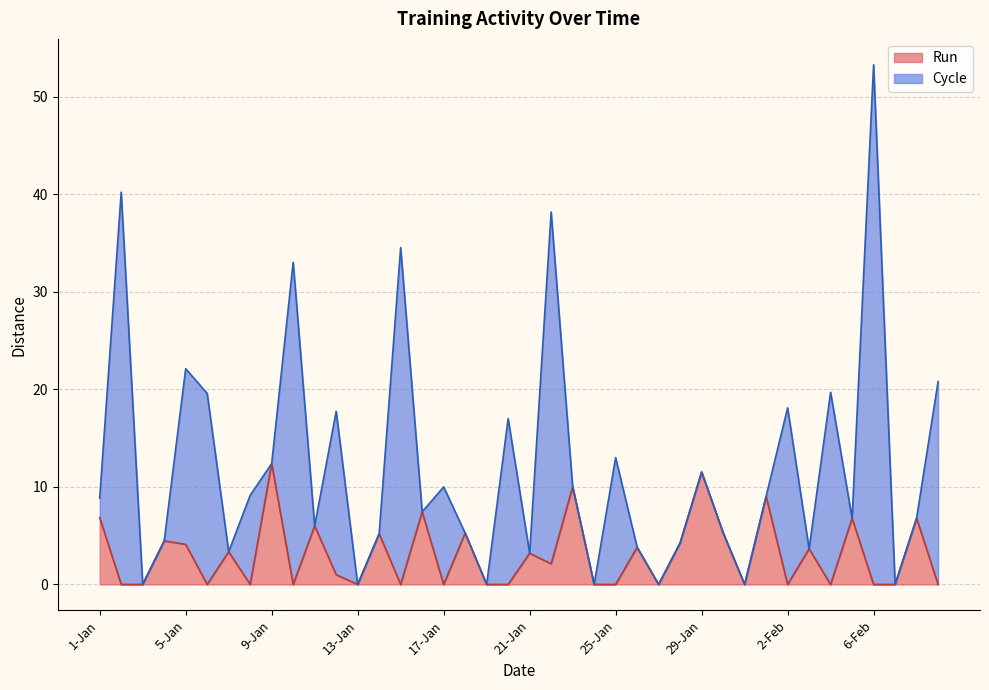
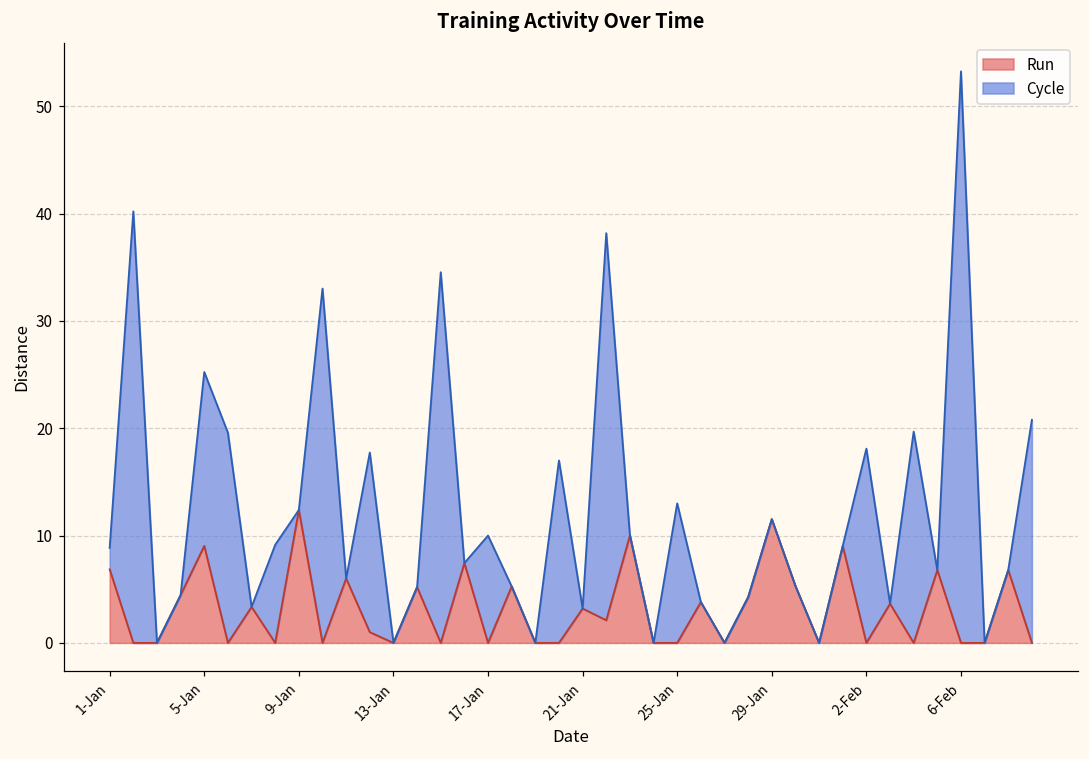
  {
    "Run": {
      "1-Jan": 7,
-     "5-Jan": 4,
+     "5-Jan": 9,
      "17-Jan": 0,
      "25-Jan": 0,
      "2-Feb": 0,
      "6-Feb": 0
    },
    "Cycle": {
      "1-Jan": 2,
-     "5-Jan": 18,
+     "5-Jan": 16,
      "17-Jan": 10,
      "25-Jan": 13,
      "2-Feb": 18,
      "6-Feb": 53
    }
  }
